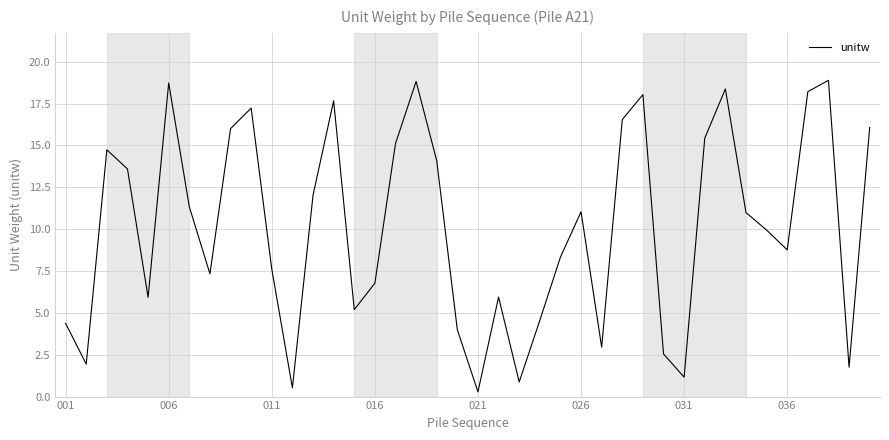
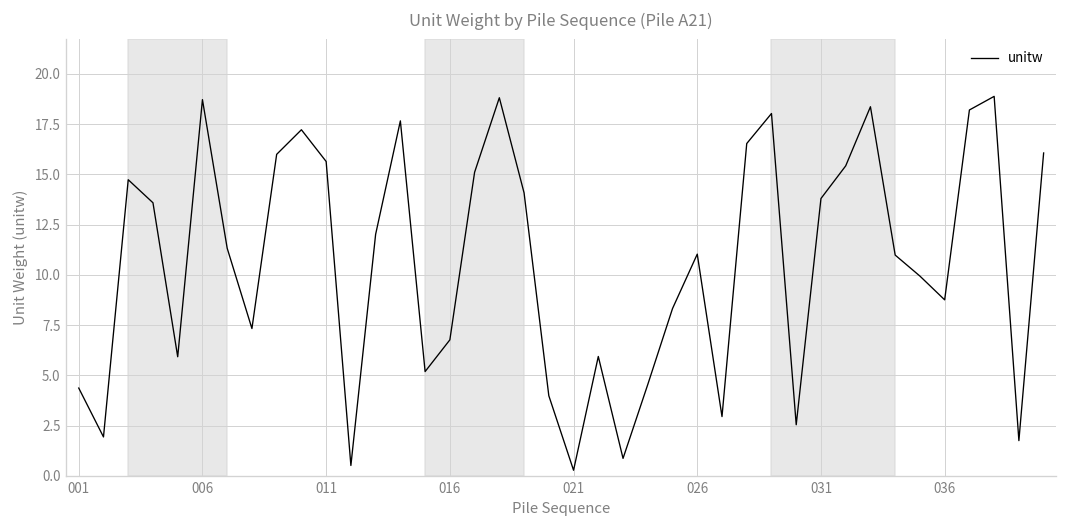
  {
    "001": 4.4,
    "006": 18.7,
-   "011": 7.6,
+   "011": 15.6,
    "016": 6.8,
    "021": 0.3,
    "026": 11.0,
-   "031": 1.2,
+   "031": 13.8,
    "036": 8.8
  }
